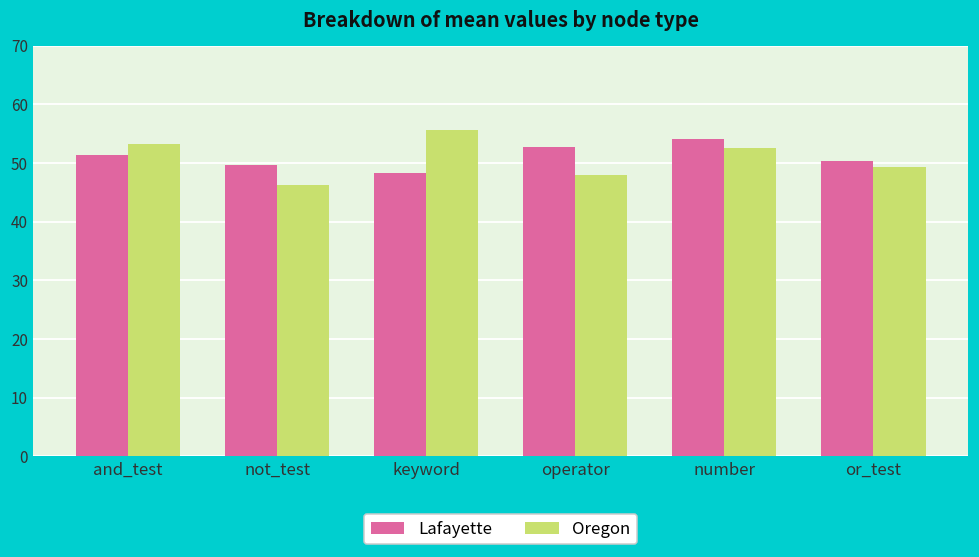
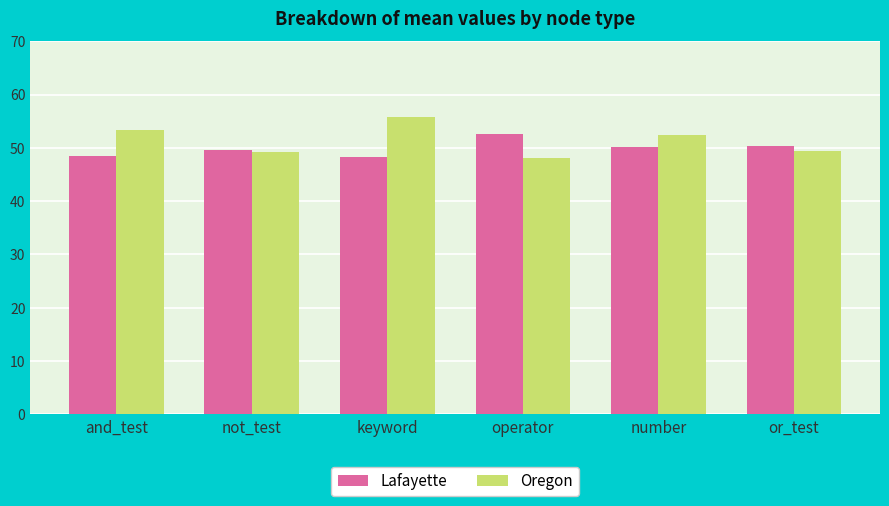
  {
    "Lafayette": {
-     "and_test": 51,
+     "and_test": 49,
      "not_test": 50,
      "keyword": 48,
      "operator": 53,
-     "number": 54,
+     "number": 50,
      "or_test": 50
    },
    "Oregon": {
      "and_test": 53,
-     "not_test": 46,
+     "not_test": 49,
      "keyword": 56,
      "operator": 48,
      "number": 52,
      "or_test": 49
    }
  }
